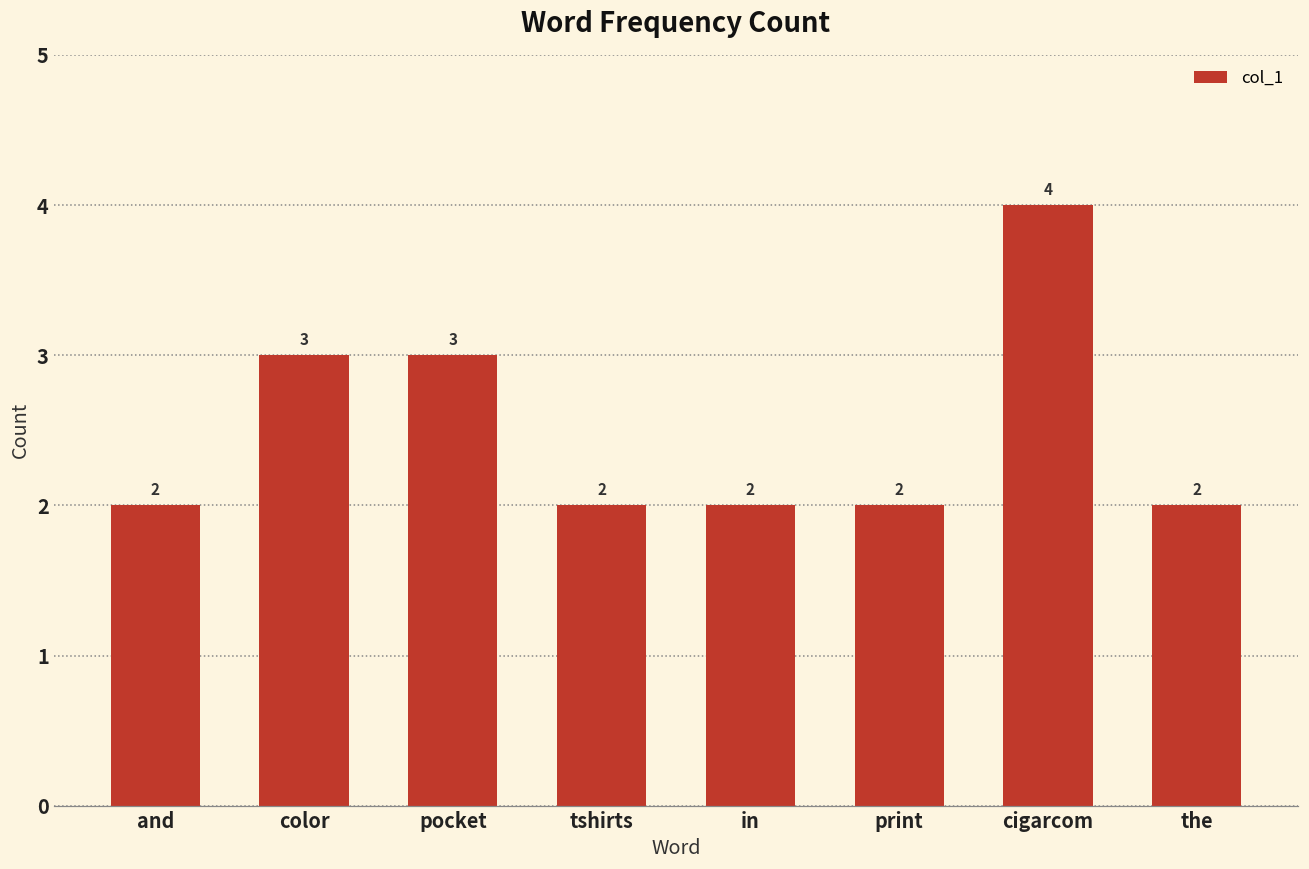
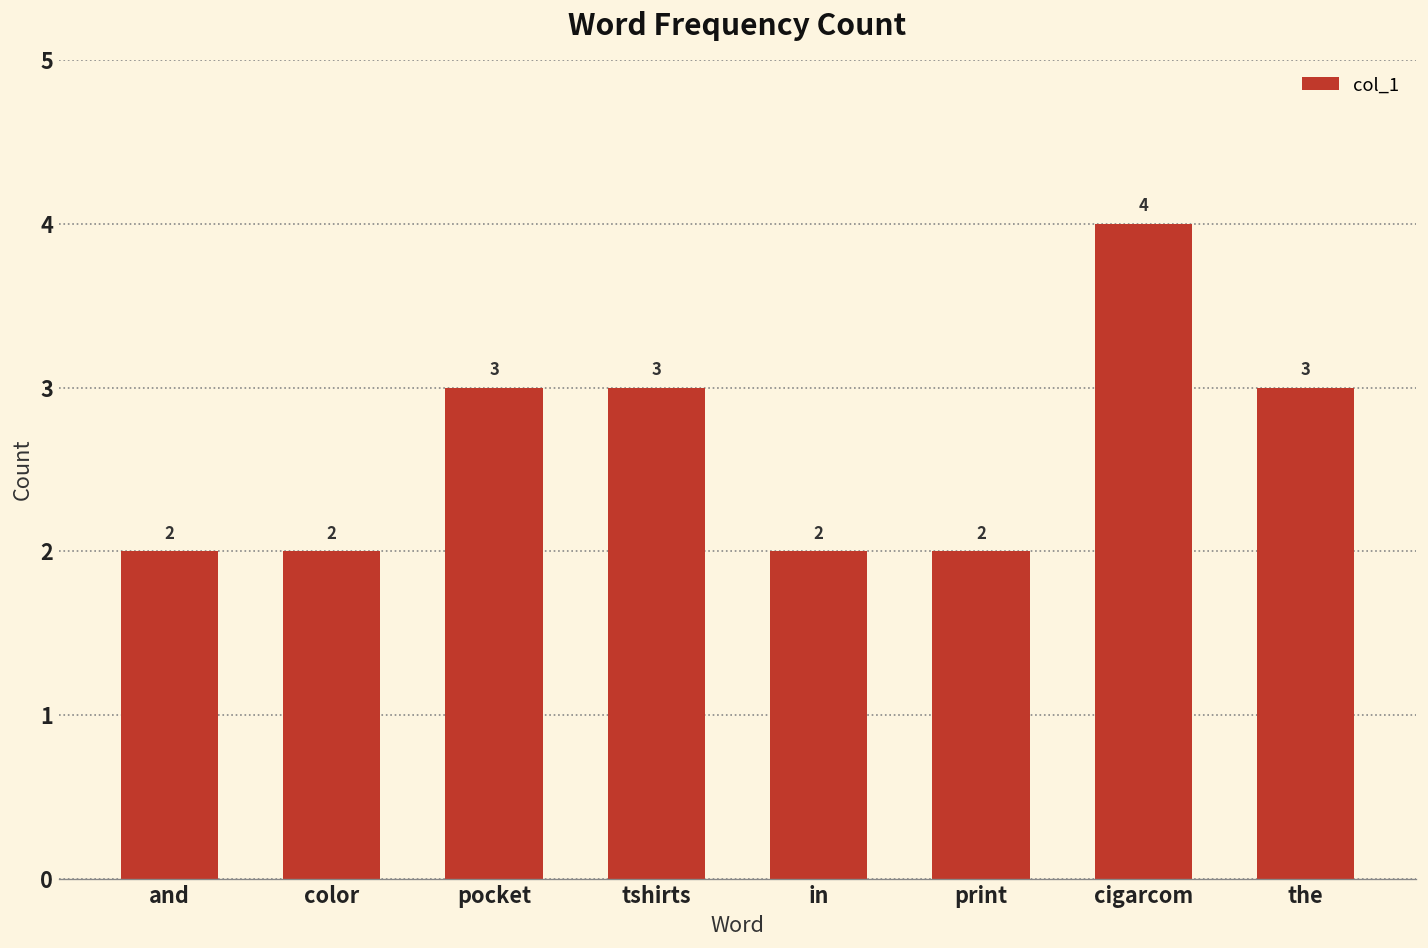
  {
    "and": 2,
-   "color": 3,
+   "color": 2,
    "pocket": 3,
-   "tshirts": 2,
+   "tshirts": 3,
    "in": 2,
    "print": 2,
    "cigarcom": 4,
-   "the": 2
+   "the": 3
  }
